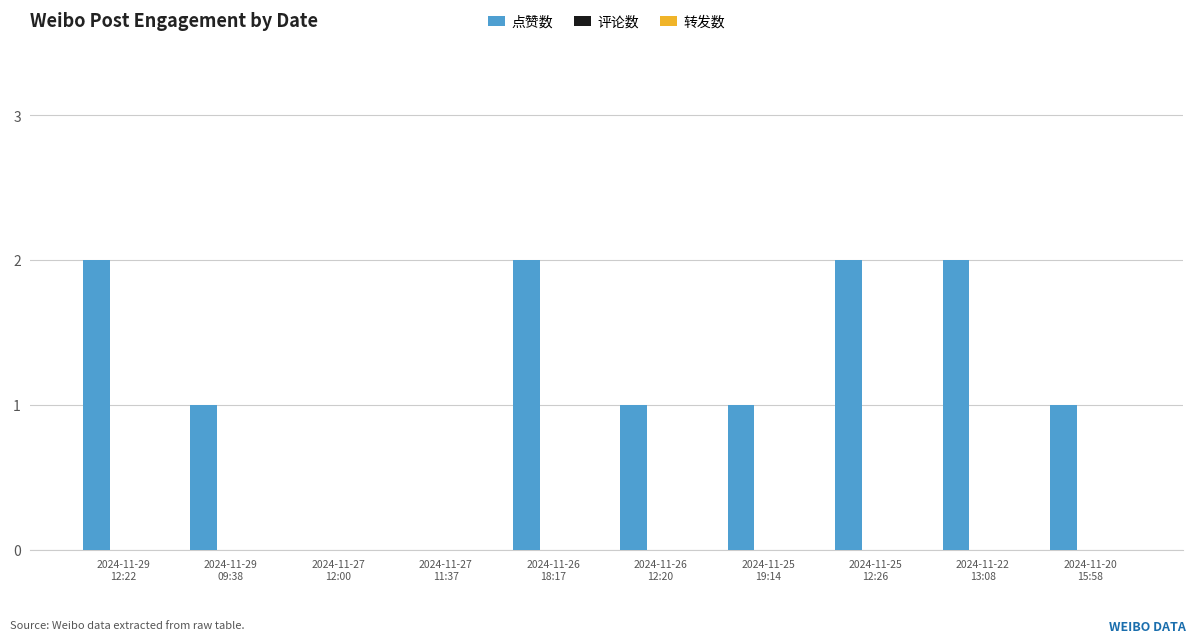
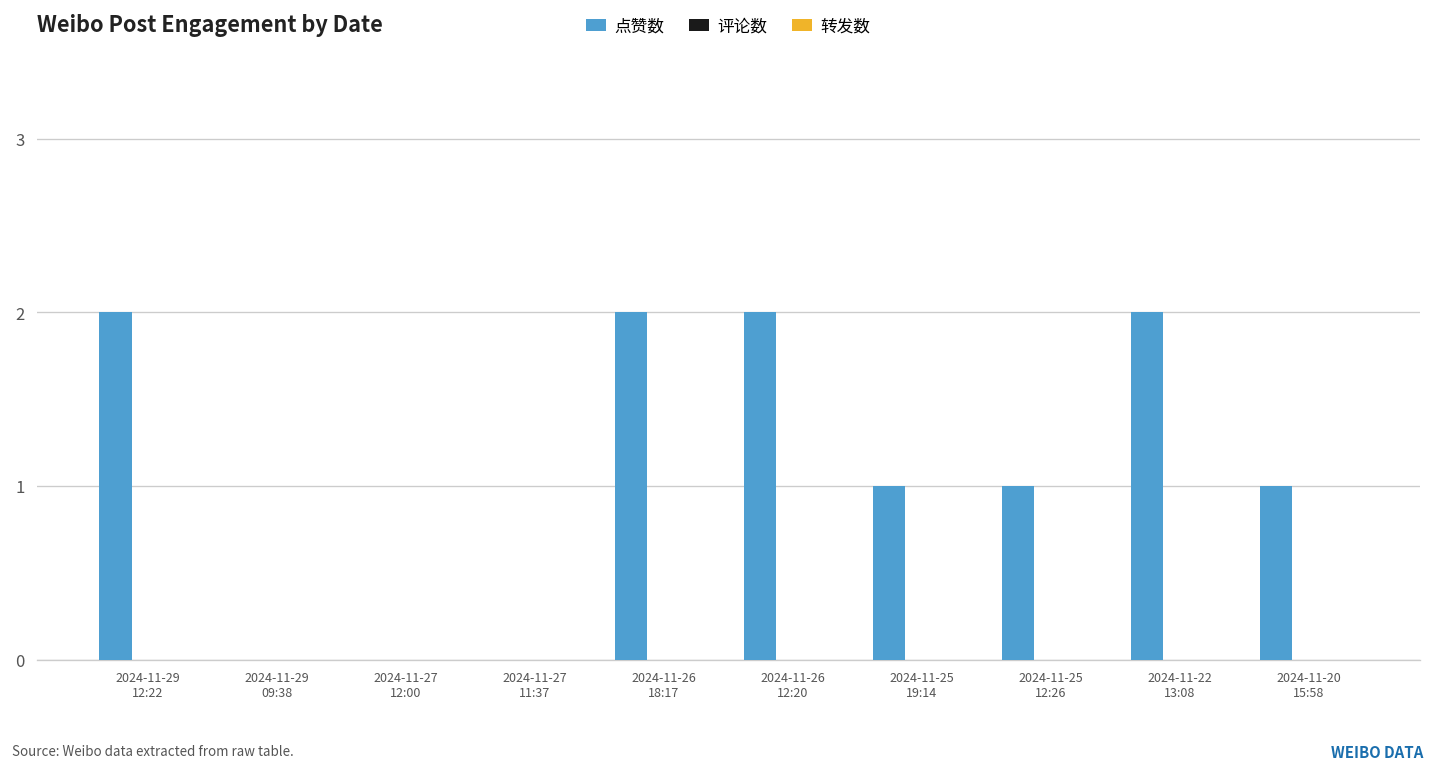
  {
    "点赞数": {
      "2024-11-29 12:22": 2,
-     "2024-11-29 09:38": 1,
+     "2024-11-29 09:38": 0,
      "2024-11-27 12:00": 0,
      "2024-11-27 11:37": 0,
      "2024-11-26 18:17": 2,
-     "2024-11-26 12:20": 1,
+     "2024-11-26 12:20": 2,
      "2024-11-25 19:14": 1,
-     "2024-11-25 12:26": 2,
+     "2024-11-25 12:26": 1,
      "2024-11-22 13:08": 2,
      "2024-11-20 15:58": 1
    },
    "评论数": {
      "2024-11-29 12:22": 0,
      "2024-11-29 09:38": 0,
      "2024-11-27 12:00": 0,
      "2024-11-27 11:37": 0,
      "2024-11-26 18:17": 0,
      "2024-11-26 12:20": 0,
      "2024-11-25 19:14": 0,
      "2024-11-25 12:26": 0,
      "2024-11-22 13:08": 0,
      "2024-11-20 15:58": 0
    },
    "转发数": {
      "2024-11-29 12:22": 0,
      "2024-11-29 09:38": 0,
      "2024-11-27 12:00": 0,
      "2024-11-27 11:37": 0,
      "2024-11-26 18:17": 0,
      "2024-11-26 12:20": 0,
      "2024-11-25 19:14": 0,
      "2024-11-25 12:26": 0,
      "2024-11-22 13:08": 0,
      "2024-11-20 15:58": 0
    }
  }
